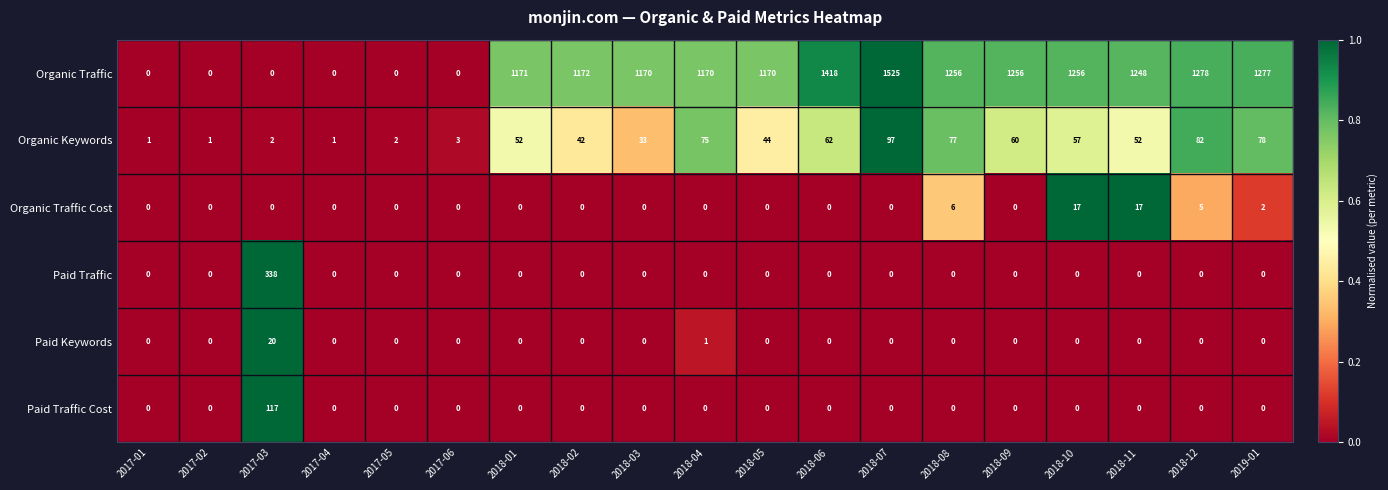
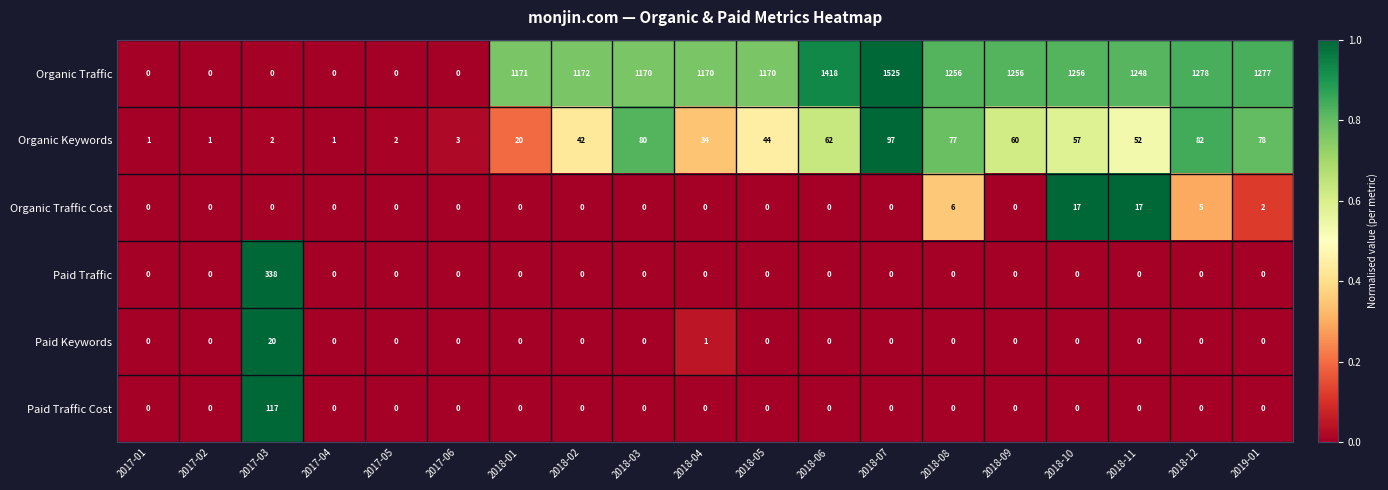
  {
    "Organic Traffic": {
      "2017-01": 0,
      "2017-02": 0,
      "2017-03": 0,
      "2017-04": 0,
      "2017-05": 0,
      "2017-06": 0,
      "2018-01": 1171,
      "2018-02": 1172,
      "2018-03": 1170,
      "2018-04": 1170,
      "2018-05": 1170,
      "2018-06": 1418,
      "2018-07": 1525,
      "2018-08": 1256,
      "2018-09": 1256,
      "2018-10": 1256,
      "2018-11": 1248,
      "2018-12": 1278,
      "2019-01": 1277
    },
    "Organic Keywords": {
      "2017-01": 1,
      "2017-02": 1,
      "2017-03": 2,
      "2017-04": 1,
      "2017-05": 2,
      "2017-06": 3,
-     "2018-01": 52,
+     "2018-01": 20,
      "2018-02": 42,
-     "2018-03": 33,
-     "2018-04": 75,
+     "2018-03": 80,
+     "2018-04": 34,
      "2018-05": 44,
      "2018-06": 62,
      "2018-07": 97,
      "2018-08": 77,
      "2018-09": 60,
      "2018-10": 57,
      "2018-11": 52,
      "2018-12": 82,
      "2019-01": 78
    },
    "Organic Traffic Cost": {
      "2017-01": 0,
      "2017-02": 0,
      "2017-03": 0,
      "2017-04": 0,
      "2017-05": 0,
      "2017-06": 0,
      "2018-01": 0,
      "2018-02": 0,
      "2018-03": 0,
      "2018-04": 0,
      "2018-05": 0,
      "2018-06": 0,
      "2018-07": 0,
      "2018-08": 6,
      "2018-09": 0,
      "2018-10": 17,
      "2018-11": 17,
      "2018-12": 5,
      "2019-01": 2
    },
    "Paid Traffic": {
      "2017-01": 0,
      "2017-02": 0,
      "2017-03": 338,
      "2017-04": 0,
      "2017-05": 0,
      "2017-06": 0,
      "2018-01": 0,
      "2018-02": 0,
      "2018-03": 0,
      "2018-04": 0,
      "2018-05": 0,
      "2018-06": 0,
      "2018-07": 0,
      "2018-08": 0,
      "2018-09": 0,
      "2018-10": 0,
      "2018-11": 0,
      "2018-12": 0,
      "2019-01": 0
    },
    "Paid Keywords": {
      "2017-01": 0,
      "2017-02": 0,
      "2017-03": 20,
      "2017-04": 0,
      "2017-05": 0,
      "2017-06": 0,
      "2018-01": 0,
      "2018-02": 0,
      "2018-03": 0,
      "2018-04": 1,
      "2018-05": 0,
      "2018-06": 0,
      "2018-07": 0,
      "2018-08": 0,
      "2018-09": 0,
      "2018-10": 0,
      "2018-11": 0,
      "2018-12": 0,
      "2019-01": 0
    },
    "Paid Traffic Cost": {
      "2017-01": 0,
      "2017-02": 0,
      "2017-03": 117,
      "2017-04": 0,
      "2017-05": 0,
      "2017-06": 0,
      "2018-01": 0,
      "2018-02": 0,
      "2018-03": 0,
      "2018-04": 0,
      "2018-05": 0,
      "2018-06": 0,
      "2018-07": 0,
      "2018-08": 0,
      "2018-09": 0,
      "2018-10": 0,
      "2018-11": 0,
      "2018-12": 0,
      "2019-01": 0
    }
  }
